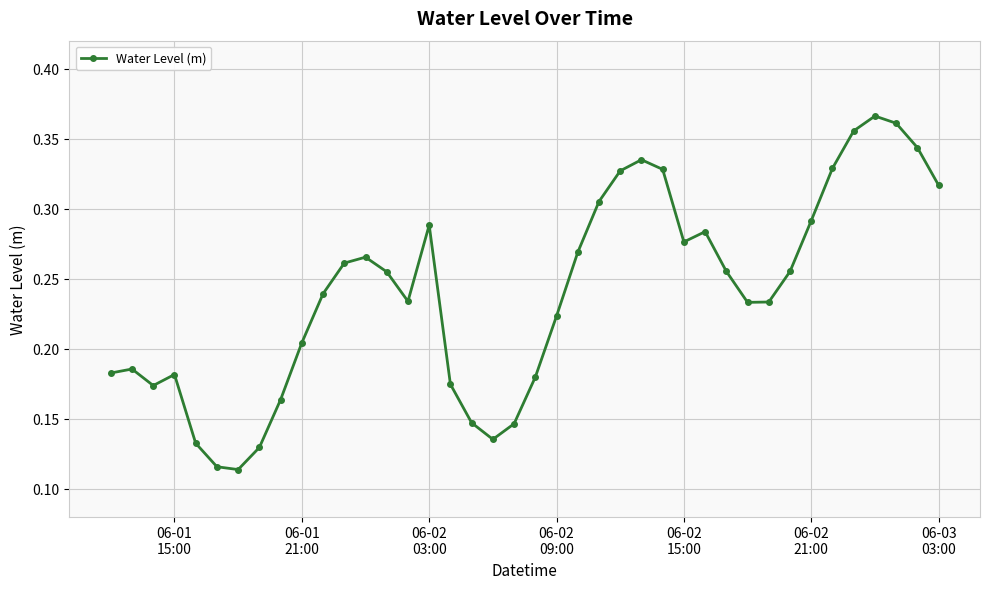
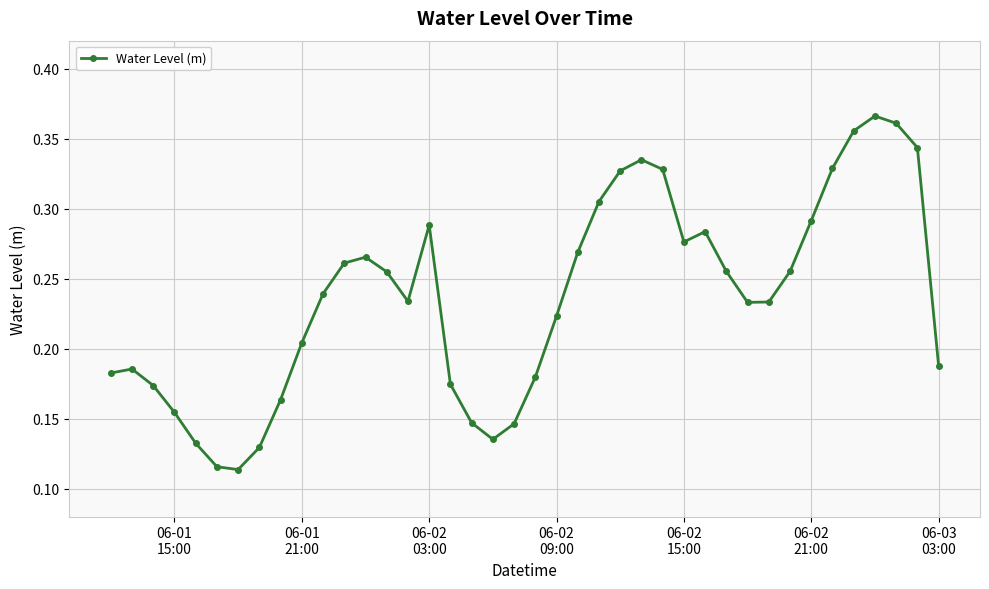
  {
-   "06-01 15:00": 0.181,
+   "06-01 15:00": 0.154,
    "06-01 21:00": 0.204,
    "06-02 03:00": 0.288,
    "06-02 09:00": 0.223,
    "06-02 15:00": 0.276,
    "06-02 21:00": 0.291,
-   "06-03 03:00": 0.317
+   "06-03 03:00": 0.188
  }
